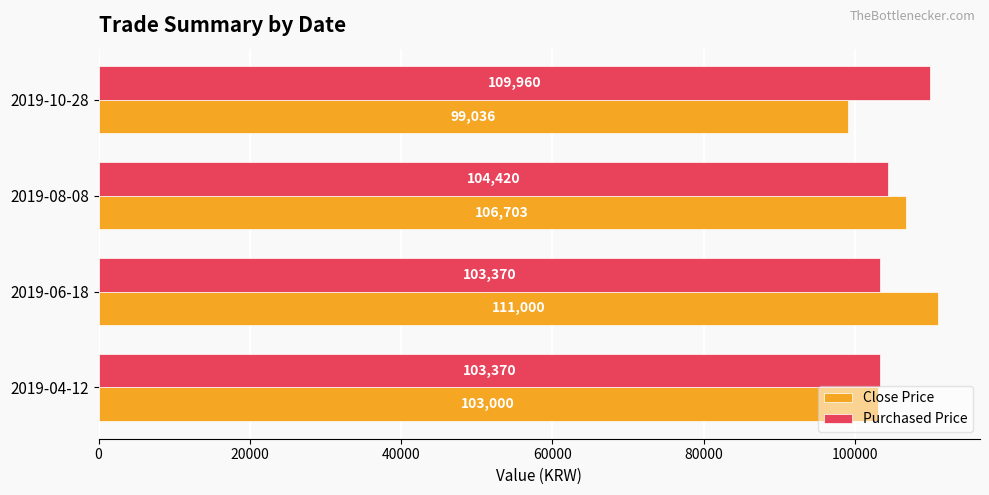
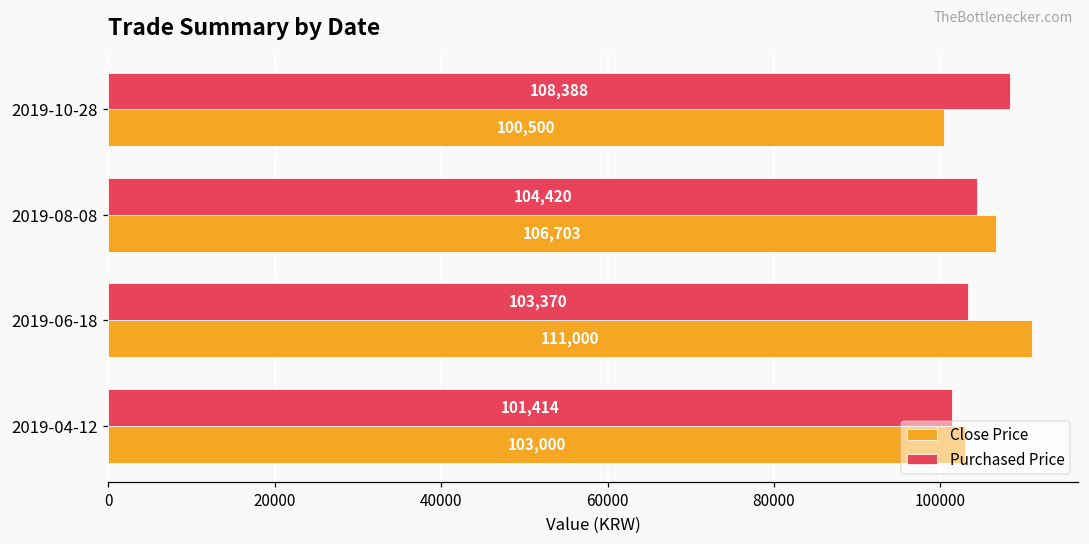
  {
    "Close Price": {
-     "2019-10-28": "99,036",
+     "2019-10-28": "100,500",
      "2019-08-08": "106,703",
      "2019-06-18": "111,000"
    },
    "Purchased Price": {
-     "2019-10-28": "109,960",
+     "2019-10-28": "108,388",
      "2019-08-08": "104,420",
      "2019-06-18": "103,370",
-     "2019-04-12": "103,370"
+     "2019-04-12": "101,414"
    }
  }
